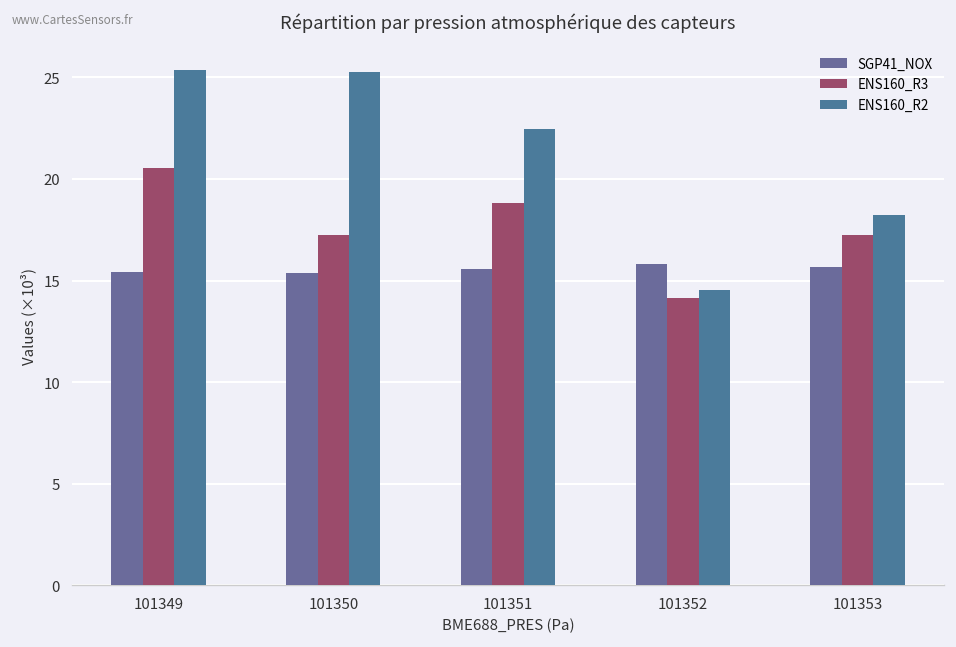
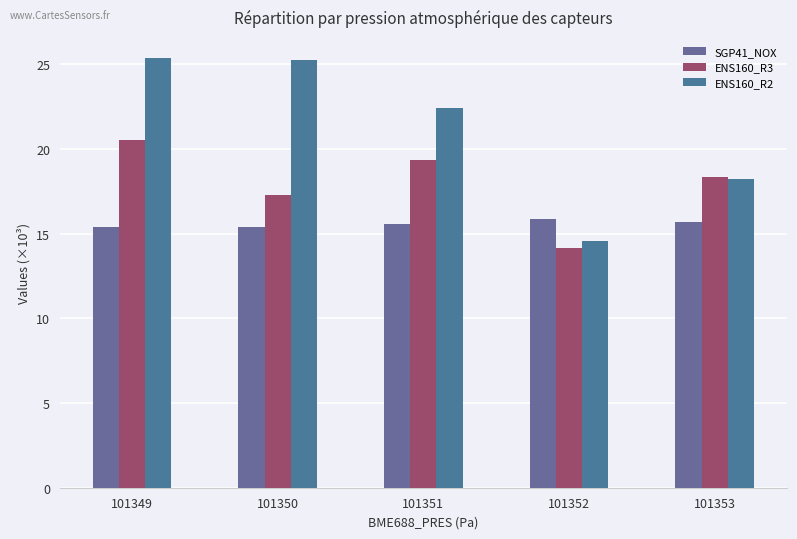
  {
    "ENS160_R3": {
      "101349": 20.5,
      "101350": 17.3,
-     "101351": 18.8,
+     "101351": 19.4,
      "101352": 14.1,
-     "101353": 17.3
+     "101353": 18.3
    }
  }
